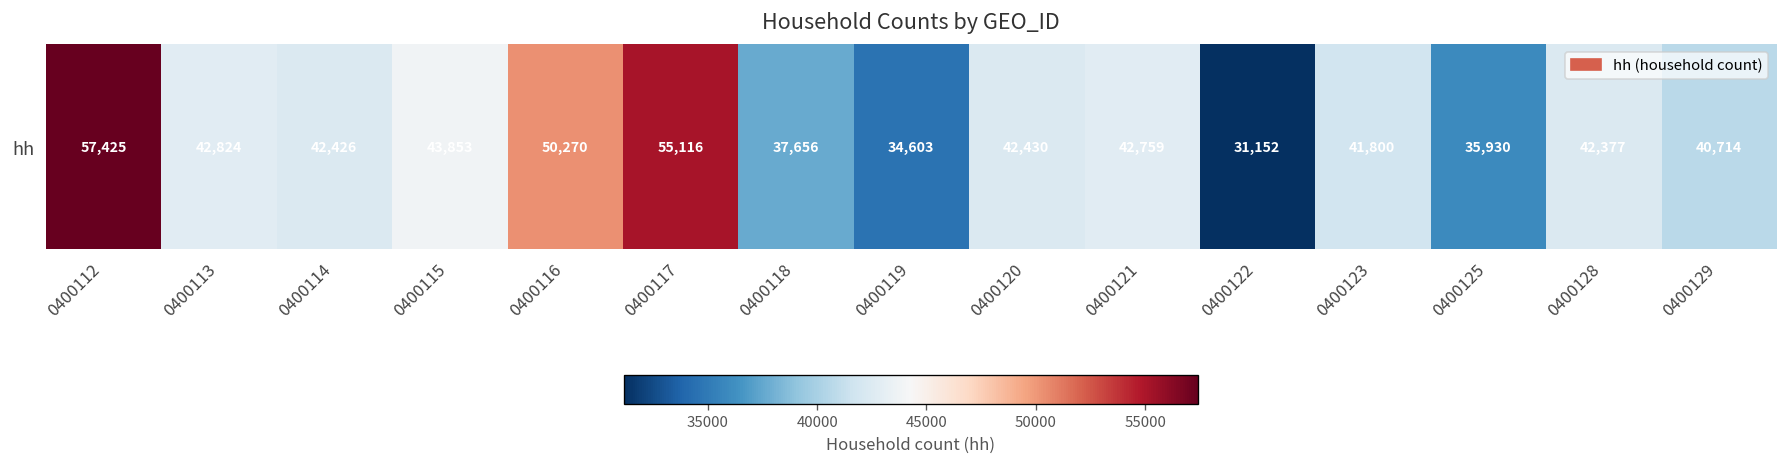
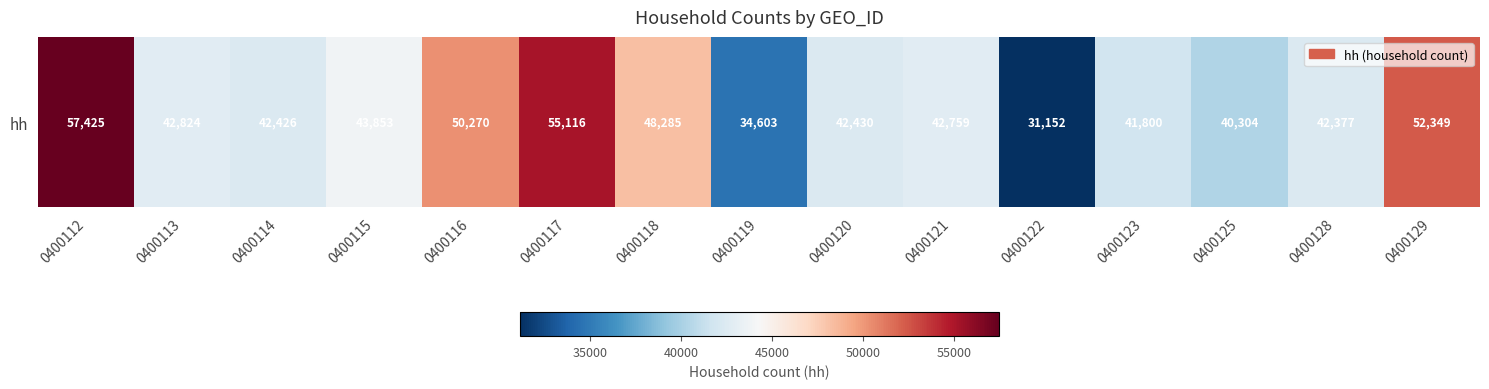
  {
    "hh": {
      "0400112": "57,425",
      "0400116": "50,270",
      "0400117": "55,116",
-     "0400118": "37,656",
+     "0400118": "48,285",
      "0400119": "34,603",
      "0400122": "31,152",
-     "0400125": "35,930",
-     "0400129": "40,714"
+     "0400125": "40,304",
+     "0400129": "52,349"
    }
  }
